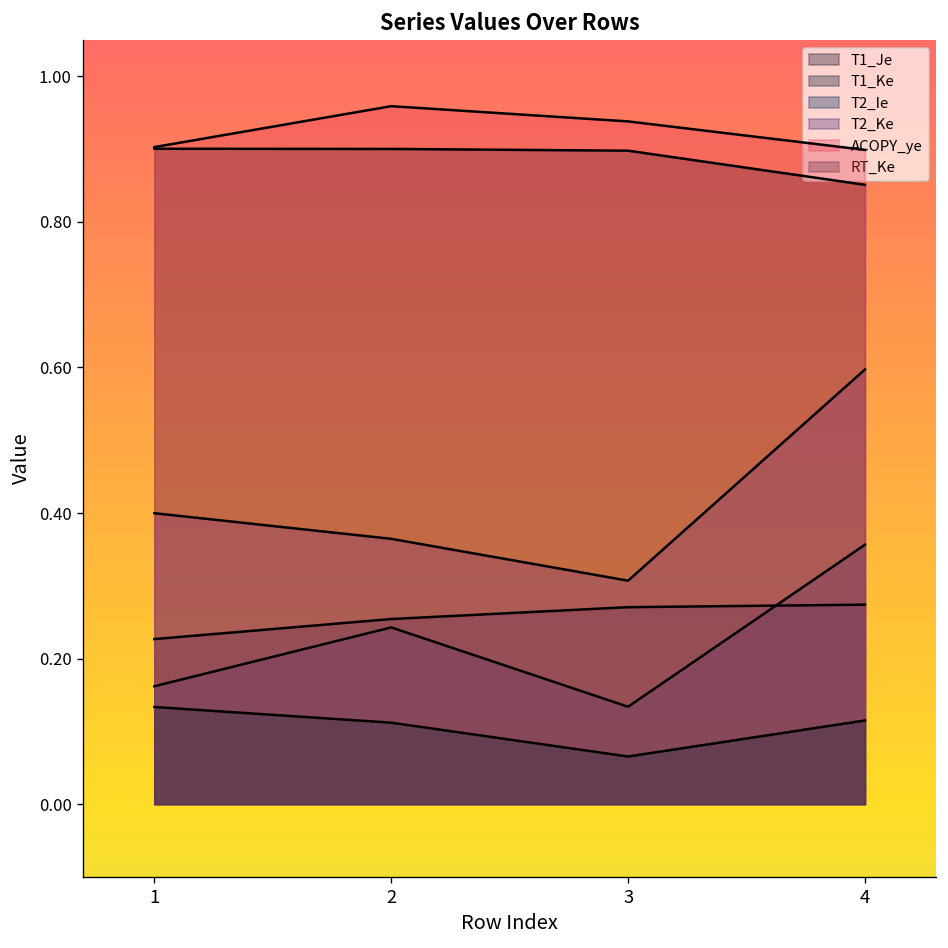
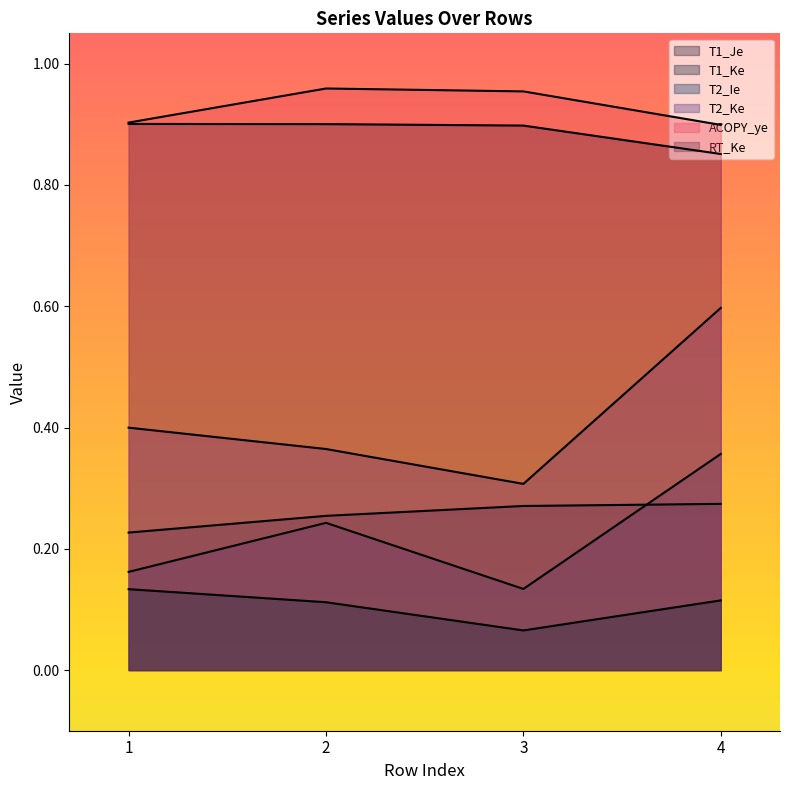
  {
    "ACOPY_ye": {
      "2": 0.96,
-     "3": 0.94
+     "3": 0.95
    }
  }
